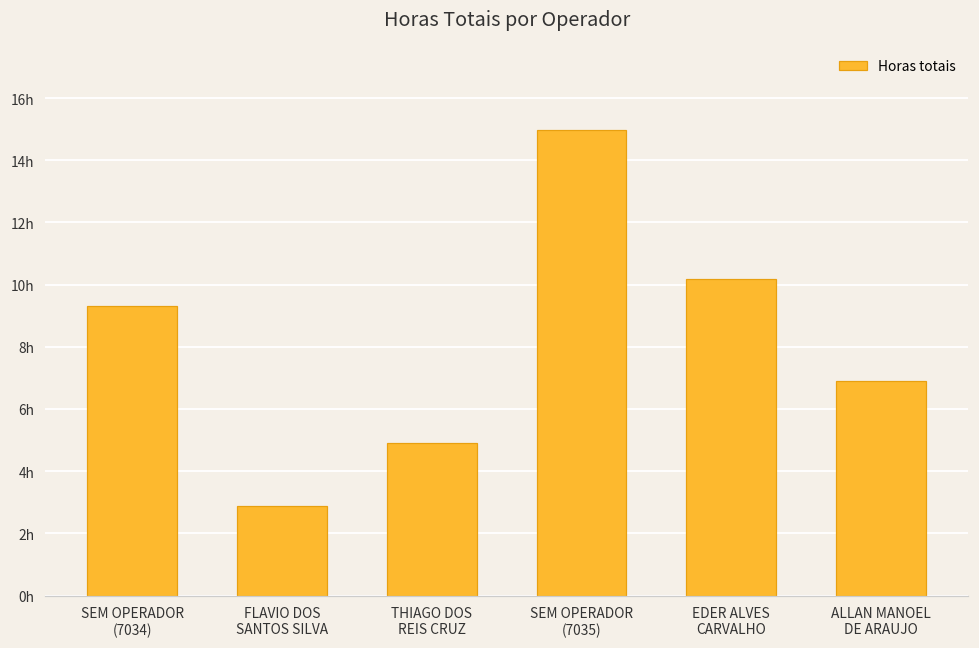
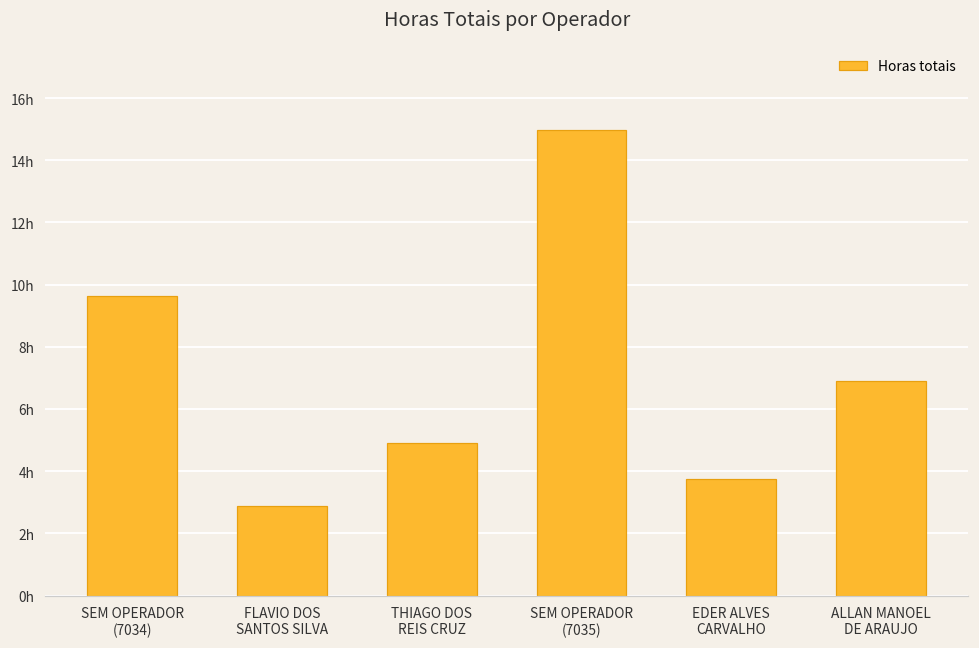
  {
-   "SEM OPERADOR (7034)": "9.3h",
+   "SEM OPERADOR (7034)": "9.6h",
    "FLAVIO DOS SANTOS SILVA": "2.9h",
    "THIAGO DOS REIS CRUZ": "4.9h",
    "SEM OPERADOR (7035)": "15.0h",
-   "EDER ALVES CARVALHO": "10.2h",
+   "EDER ALVES CARVALHO": "3.7h",
    "ALLAN MANOEL DE ARAUJO": "6.9h"
  }
